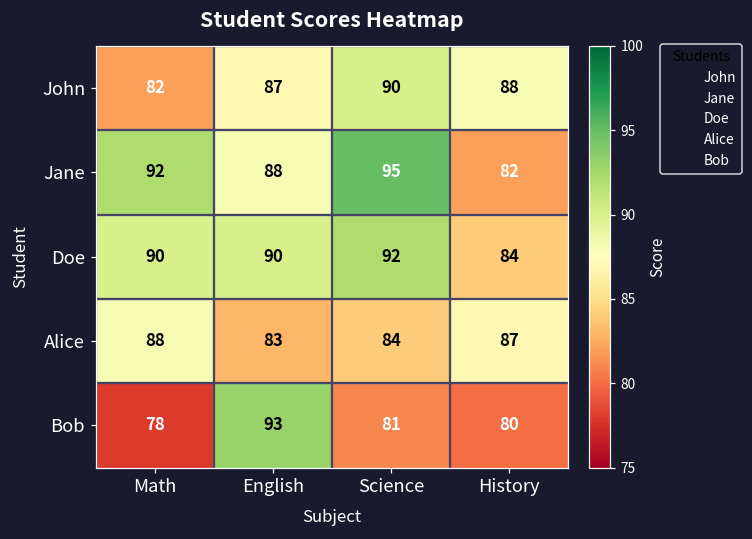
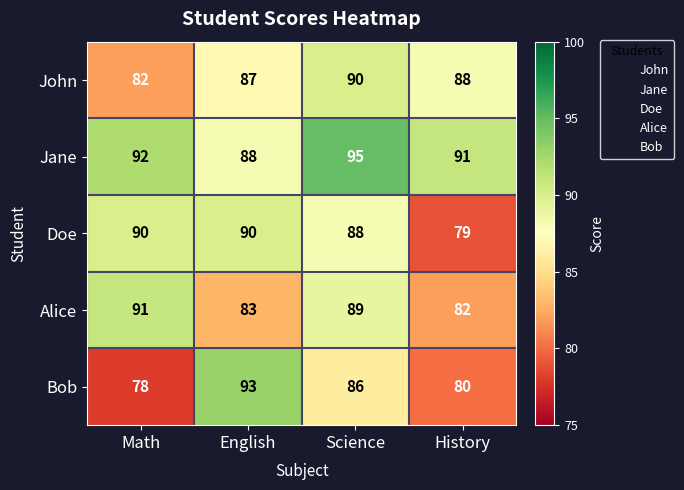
  {
    "John": {
      "Math": 82,
      "English": 87,
      "Science": 90,
      "History": 88
    },
    "Jane": {
      "Math": 92,
      "English": 88,
      "Science": 95,
-     "History": 82
+     "History": 91
    },
    "Doe": {
      "Math": 90,
      "English": 90,
-     "Science": 92,
-     "History": 84
+     "Science": 88,
+     "History": 79
    },
    "Alice": {
-     "Math": 88,
+     "Math": 91,
      "English": 83,
-     "Science": 84,
-     "History": 87
+     "Science": 89,
+     "History": 82
    },
    "Bob": {
      "Math": 78,
      "English": 93,
-     "Science": 81,
+     "Science": 86,
      "History": 80
    }
  }
